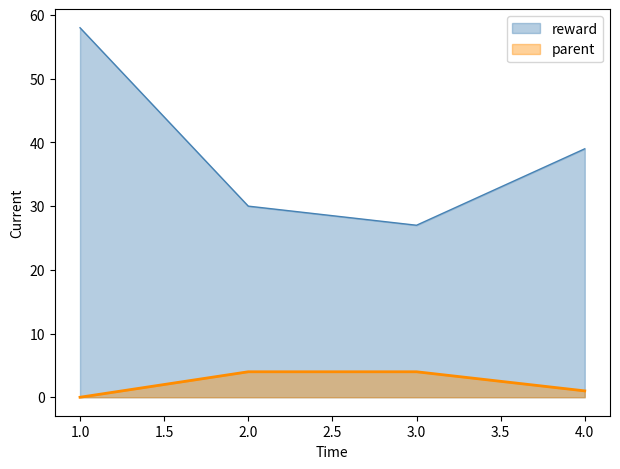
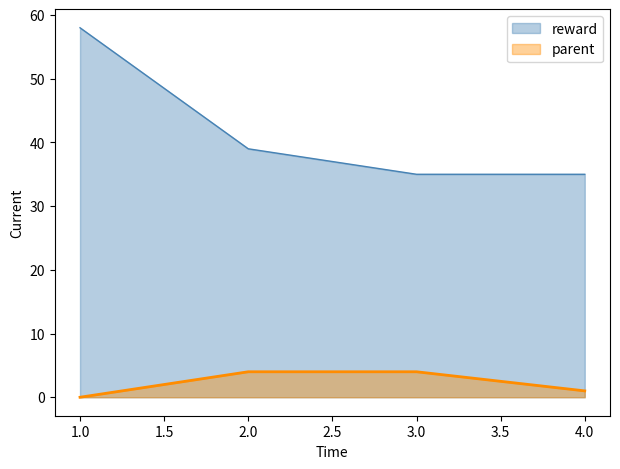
  {
    "reward": {
      "1.0": 58,
-     "2.0": 30,
-     "3.0": 27,
-     "4.0": 39
+     "2.0": 39,
+     "3.0": 35,
+     "4.0": 35
    },
    "parent": {
      "1.0": 0,
      "2.0": 4,
      "3.0": 4,
      "4.0": 1
    }
  }
